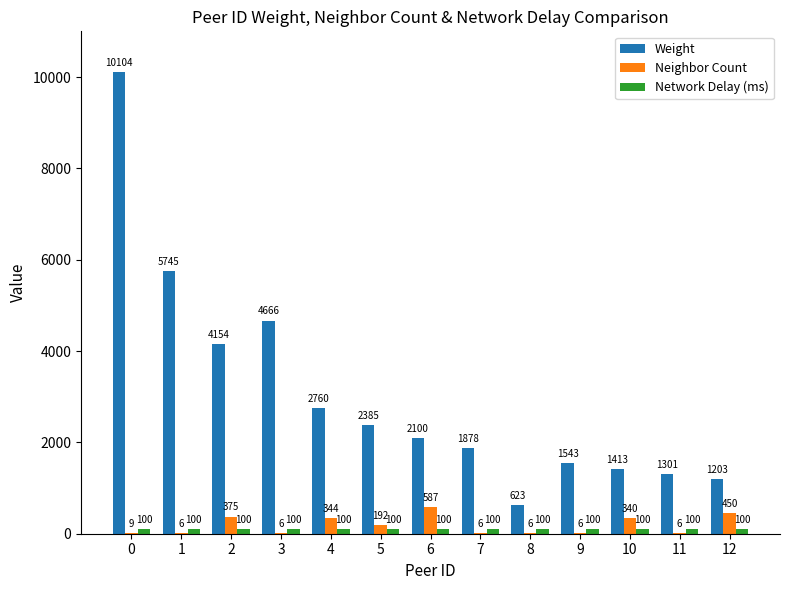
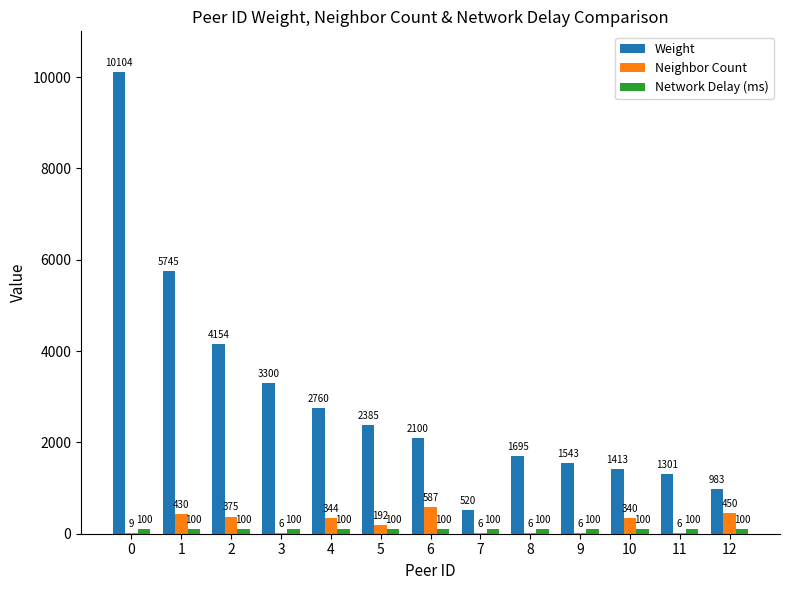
  {
    "Weight": {
      "0": 10104,
      "1": 5745,
      "2": 4154,
-     "3": 4666,
+     "3": 3300,
      "4": 2760,
      "5": 2385,
      "6": 2100,
-     "7": 1878,
-     "8": 623,
+     "7": 520,
+     "8": 1695,
      "9": 1543,
      "10": 1413,
      "11": 1301,
-     "12": 1203
+     "12": 983
    },
    "Neighbor Count": {
      "0": 9,
-     "1": 6,
+     "1": 430,
      "2": 375,
      "3": 6,
      "4": 344,
      "5": 192,
      "6": 587,
      "7": 6,
      "8": 6,
      "9": 6,
      "10": 340,
      "11": 6,
      "12": 450
    },
    "Network Delay (ms)": {
      "0": 100,
      "1": 100,
      "2": 100,
      "3": 100,
      "4": 100,
      "5": 100,
      "6": 100,
      "7": 100,
      "8": 100,
      "9": 100,
      "10": 100,
      "11": 100,
      "12": 100
    }
  }
